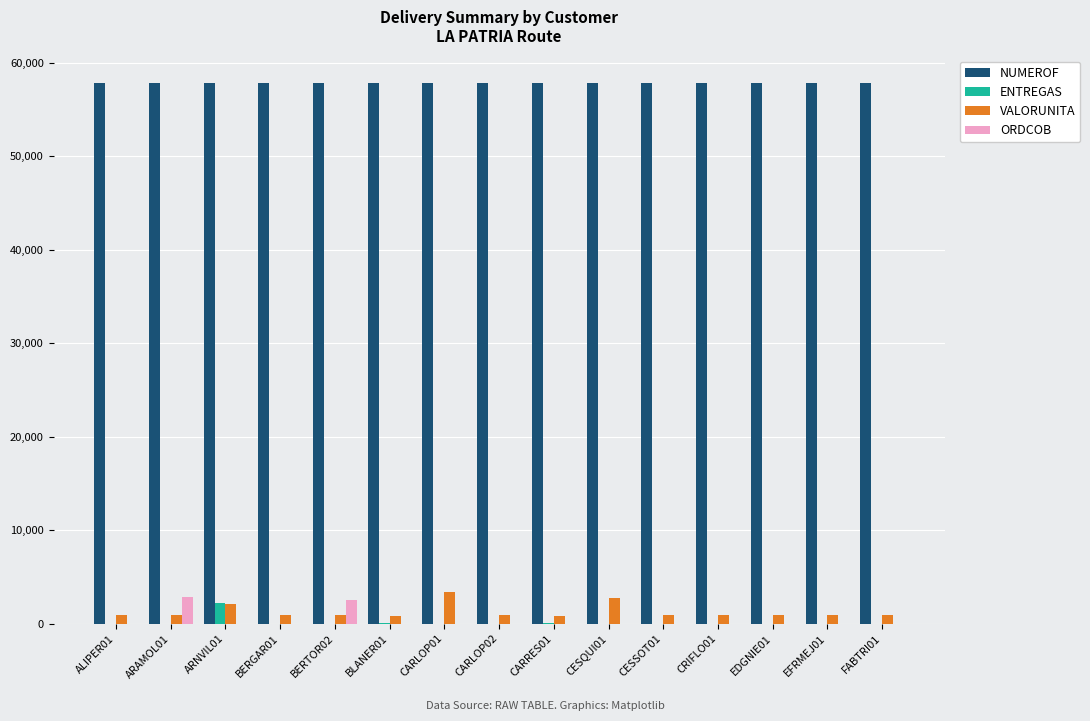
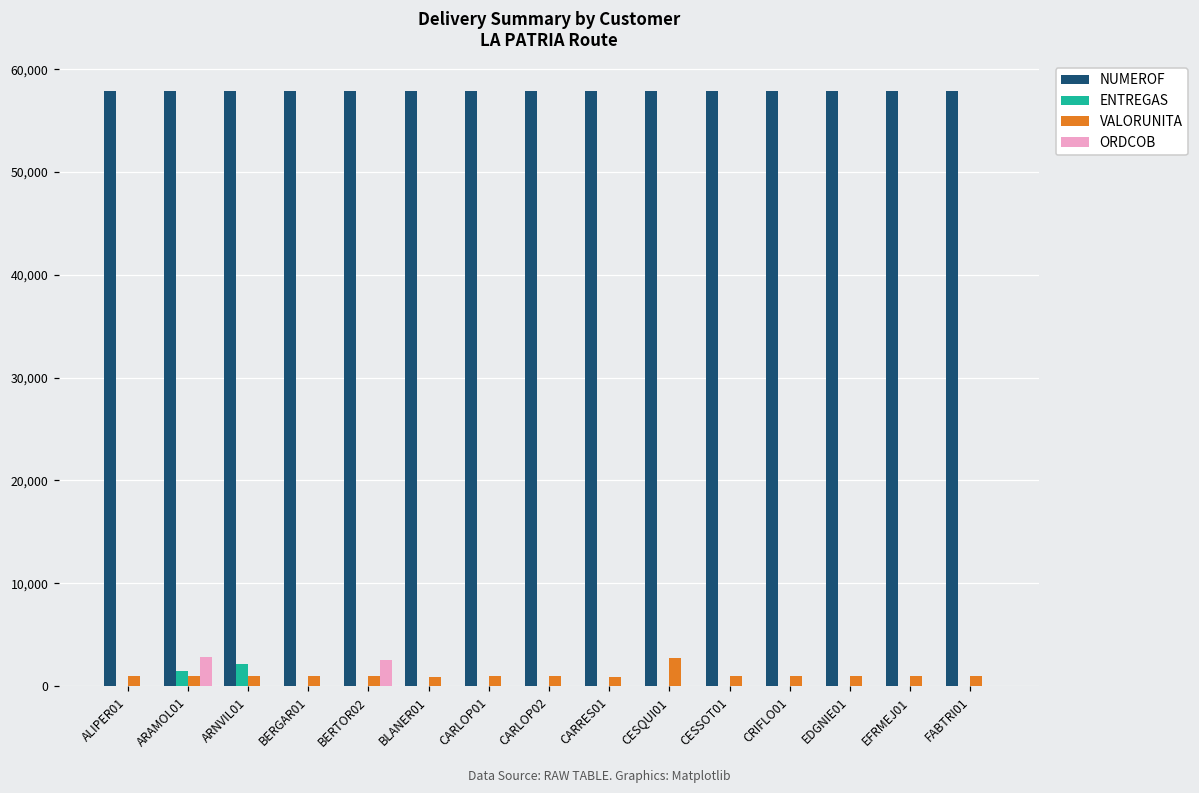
  {
    "NUMEROF": {
      "ALIPER01": "58,000",
      "ARAMOL01": "58,000",
      "ARNVIL01": "58,000",
      "BERGAR01": "58,000",
      "BERTOR02": "58,000",
      "BLANER01": "58,000",
      "CARLOP01": "58,000",
      "CARLOP02": "58,000",
      "CARRES01": "58,000",
      "CESQUI01": "58,000",
      "CESSOT01": "58,000",
      "CRIFLO01": "58,000",
      "EDGNIE01": "58,000",
      "EFRMEJ01": "58,000",
      "FABTRI01": "58,000"
    },
    "ENTREGAS": {
-     "ARAMOL01": "0",
+     "ARAMOL01": "1,000",
      "ARNVIL01": "2,000"
    },
    "VALORUNITA": {
      "ALIPER01": "1,000",
      "ARAMOL01": "1,000",
-     "ARNVIL01": "2,000",
+     "ARNVIL01": "1,000",
      "BERGAR01": "1,000",
      "BERTOR02": "1,000",
      "BLANER01": "1,000",
-     "CARLOP01": "3,000",
+     "CARLOP01": "1,000",
      "CARLOP02": "1,000",
      "CARRES01": "1,000",
      "CESQUI01": "3,000",
      "CESSOT01": "1,000",
      "CRIFLO01": "1,000",
      "EDGNIE01": "1,000",
      "EFRMEJ01": "1,000",
      "FABTRI01": "1,000"
    },
    "ORDCOB": {
      "ALIPER01": "0",
      "ARAMOL01": "3,000",
      "ARNVIL01": "0",
      "BERGAR01": "0",
      "BERTOR02": "2,000",
      "BLANER01": "0",
      "CARLOP01": "0",
      "CARLOP02": "0",
      "CARRES01": "0",
      "CESSOT01": "0",
      "CRIFLO01": "0",
      "EFRMEJ01": "0",
      "FABTRI01": "0"
    }
  }
